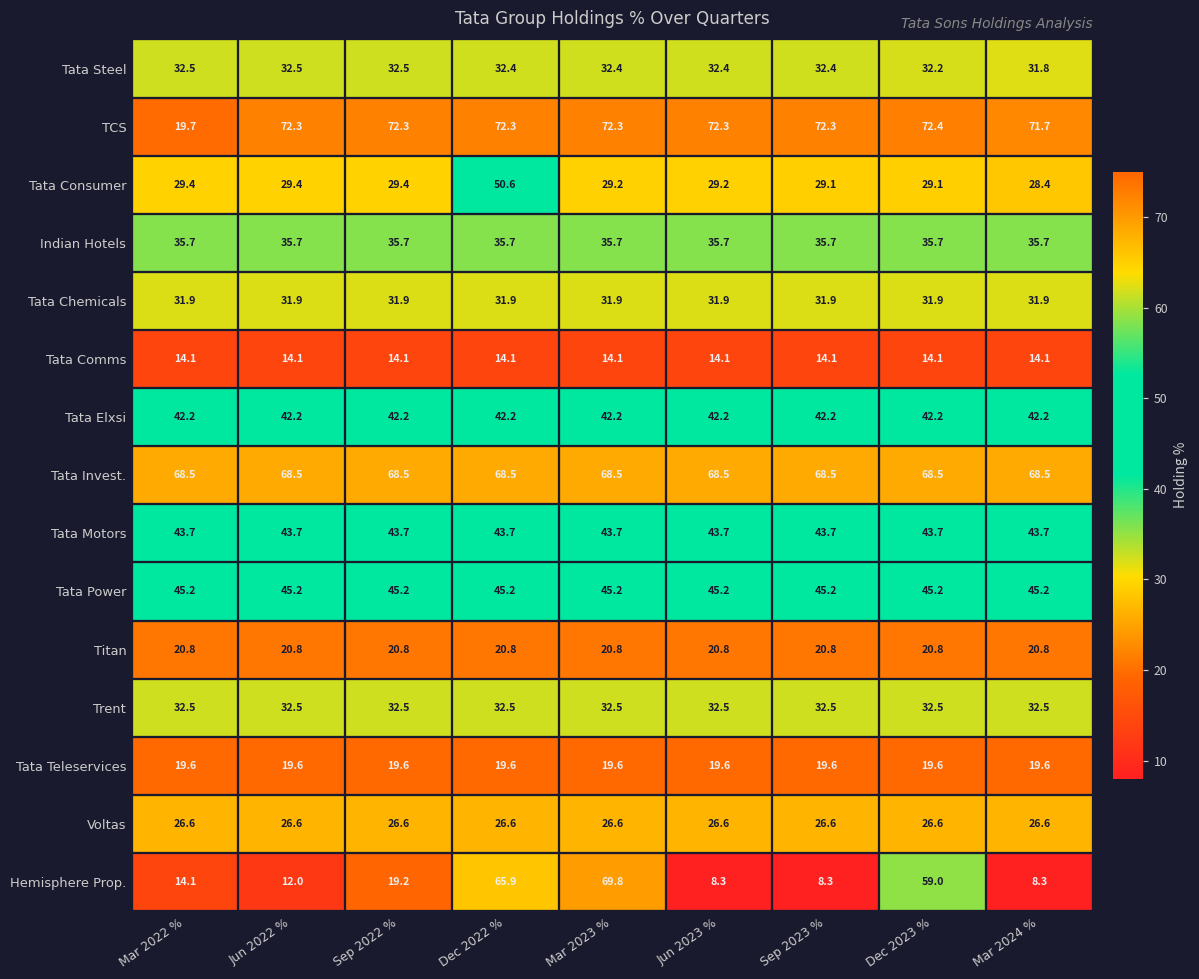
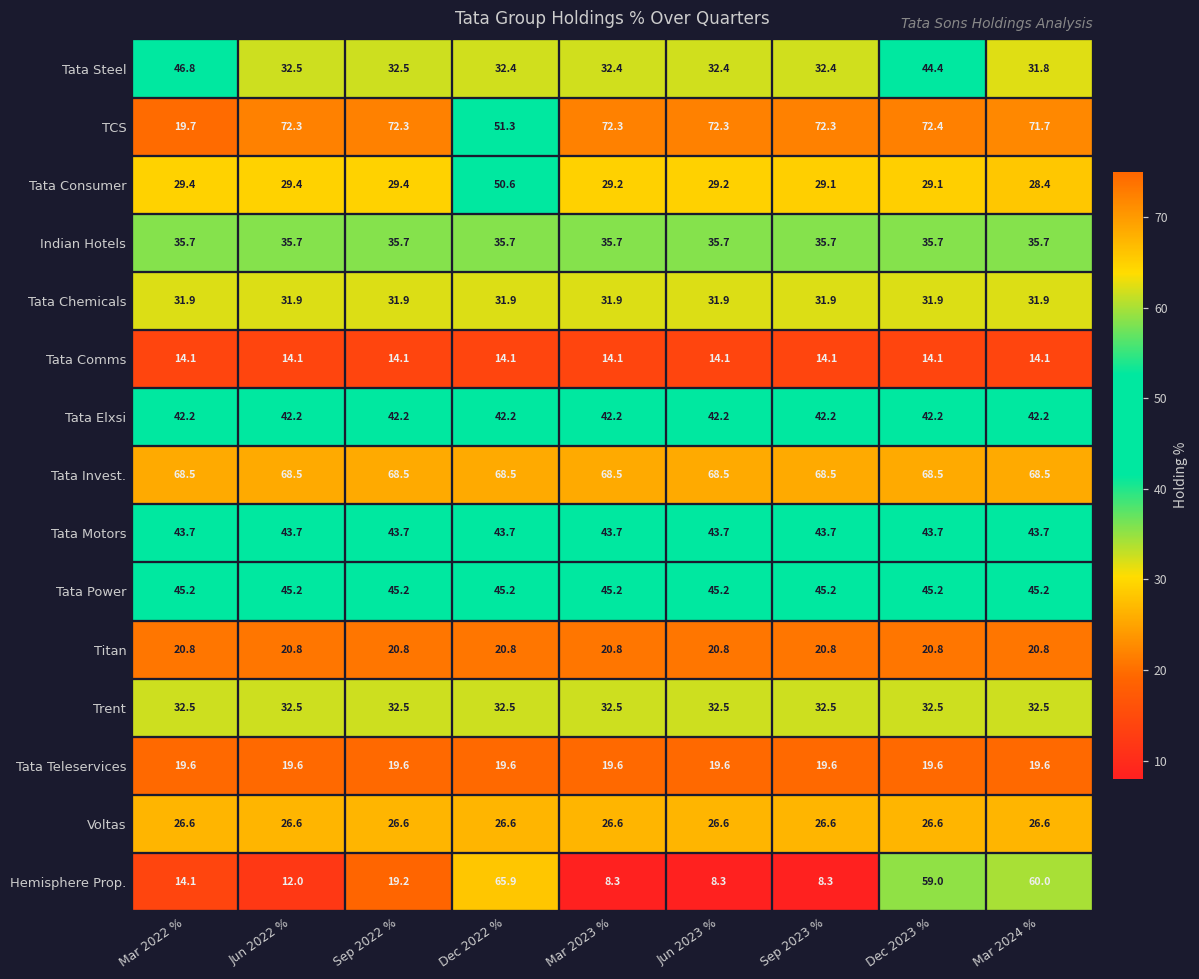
  {
    "Tata Steel": {
-     "Mar 2022 %": 32.5,
+     "Mar 2022 %": 46.8,
      "Jun 2022 %": 32.5,
      "Sep 2022 %": 32.5,
      "Dec 2022 %": 32.4,
      "Mar 2023 %": 32.4,
      "Jun 2023 %": 32.4,
      "Sep 2023 %": 32.4,
-     "Dec 2023 %": 32.2,
+     "Dec 2023 %": 44.4,
      "Mar 2024 %": 31.8
    },
    "TCS": {
      "Mar 2022 %": 19.7,
      "Jun 2022 %": 72.3,
      "Sep 2022 %": 72.3,
-     "Dec 2022 %": 72.3,
+     "Dec 2022 %": 51.3,
      "Mar 2023 %": 72.3,
      "Jun 2023 %": 72.3,
      "Sep 2023 %": 72.3,
      "Dec 2023 %": 72.4,
      "Mar 2024 %": 71.7
    },
    "Tata Consumer": {
      "Mar 2022 %": 29.4,
      "Jun 2022 %": 29.4,
      "Sep 2022 %": 29.4,
      "Dec 2022 %": 50.6,
      "Mar 2023 %": 29.2,
      "Jun 2023 %": 29.2,
      "Sep 2023 %": 29.1,
      "Dec 2023 %": 29.1,
      "Mar 2024 %": 28.4
    },
    "Indian Hotels": {
      "Mar 2022 %": 35.7,
      "Jun 2022 %": 35.7,
      "Sep 2022 %": 35.7,
      "Dec 2022 %": 35.7,
      "Mar 2023 %": 35.7,
      "Jun 2023 %": 35.7,
      "Sep 2023 %": 35.7,
      "Dec 2023 %": 35.7,
      "Mar 2024 %": 35.7
    },
    "Tata Chemicals": {
      "Mar 2022 %": 31.9,
      "Jun 2022 %": 31.9,
      "Sep 2022 %": 31.9,
      "Dec 2022 %": 31.9,
      "Mar 2023 %": 31.9,
      "Jun 2023 %": 31.9,
      "Sep 2023 %": 31.9,
      "Dec 2023 %": 31.9,
      "Mar 2024 %": 31.9
    },
    "Tata Comms": {
      "Mar 2022 %": 14.1,
      "Jun 2022 %": 14.1,
      "Sep 2022 %": 14.1,
      "Dec 2022 %": 14.1,
      "Mar 2023 %": 14.1,
      "Jun 2023 %": 14.1,
      "Sep 2023 %": 14.1,
      "Dec 2023 %": 14.1,
      "Mar 2024 %": 14.1
    },
    "Tata Elxsi": {
      "Mar 2022 %": 42.2,
      "Jun 2022 %": 42.2,
      "Sep 2022 %": 42.2,
      "Dec 2022 %": 42.2,
      "Mar 2023 %": 42.2,
      "Jun 2023 %": 42.2,
      "Sep 2023 %": 42.2,
      "Dec 2023 %": 42.2,
      "Mar 2024 %": 42.2
    },
    "Tata Invest.": {
      "Mar 2022 %": 68.5,
      "Jun 2022 %": 68.5,
      "Sep 2022 %": 68.5,
      "Dec 2022 %": 68.5,
      "Mar 2023 %": 68.5,
      "Jun 2023 %": 68.5,
      "Sep 2023 %": 68.5,
      "Dec 2023 %": 68.5,
      "Mar 2024 %": 68.5
    },
    "Tata Motors": {
      "Mar 2022 %": 43.7,
      "Jun 2022 %": 43.7,
      "Sep 2022 %": 43.7,
      "Dec 2022 %": 43.7,
      "Mar 2023 %": 43.7,
      "Jun 2023 %": 43.7,
      "Sep 2023 %": 43.7,
      "Dec 2023 %": 43.7,
      "Mar 2024 %": 43.7
    },
    "Tata Power": {
      "Mar 2022 %": 45.2,
      "Jun 2022 %": 45.2,
      "Sep 2022 %": 45.2,
      "Dec 2022 %": 45.2,
      "Mar 2023 %": 45.2,
      "Jun 2023 %": 45.2,
      "Sep 2023 %": 45.2,
      "Dec 2023 %": 45.2,
      "Mar 2024 %": 45.2
    },
    "Titan": {
      "Mar 2022 %": 20.8,
      "Jun 2022 %": 20.8,
      "Sep 2022 %": 20.8,
      "Dec 2022 %": 20.8,
      "Mar 2023 %": 20.8,
      "Jun 2023 %": 20.8,
      "Sep 2023 %": 20.8,
      "Dec 2023 %": 20.8,
      "Mar 2024 %": 20.8
    },
    "Trent": {
      "Mar 2022 %": 32.5,
      "Jun 2022 %": 32.5,
      "Sep 2022 %": 32.5,
      "Dec 2022 %": 32.5,
      "Mar 2023 %": 32.5,
      "Jun 2023 %": 32.5,
      "Sep 2023 %": 32.5,
      "Dec 2023 %": 32.5,
      "Mar 2024 %": 32.5
    },
    "Tata Teleservices": {
      "Mar 2022 %": 19.6,
      "Jun 2022 %": 19.6,
      "Sep 2022 %": 19.6,
      "Dec 2022 %": 19.6,
      "Mar 2023 %": 19.6,
      "Jun 2023 %": 19.6,
      "Sep 2023 %": 19.6,
      "Dec 2023 %": 19.6,
      "Mar 2024 %": 19.6
    },
    "Voltas": {
      "Mar 2022 %": 26.6,
      "Jun 2022 %": 26.6,
      "Sep 2022 %": 26.6,
      "Dec 2022 %": 26.6,
      "Mar 2023 %": 26.6,
      "Jun 2023 %": 26.6,
      "Sep 2023 %": 26.6,
      "Dec 2023 %": 26.6,
      "Mar 2024 %": 26.6
    },
    "Hemisphere Prop.": {
      "Mar 2022 %": 14.1,
      "Jun 2022 %": 12.0,
      "Sep 2022 %": 19.2,
      "Dec 2022 %": 65.9,
-     "Mar 2023 %": 69.8,
+     "Mar 2023 %": 8.3,
      "Jun 2023 %": 8.3,
      "Sep 2023 %": 8.3,
      "Dec 2023 %": 59.0,
-     "Mar 2024 %": 8.3
+     "Mar 2024 %": 60.0
    }
  }
